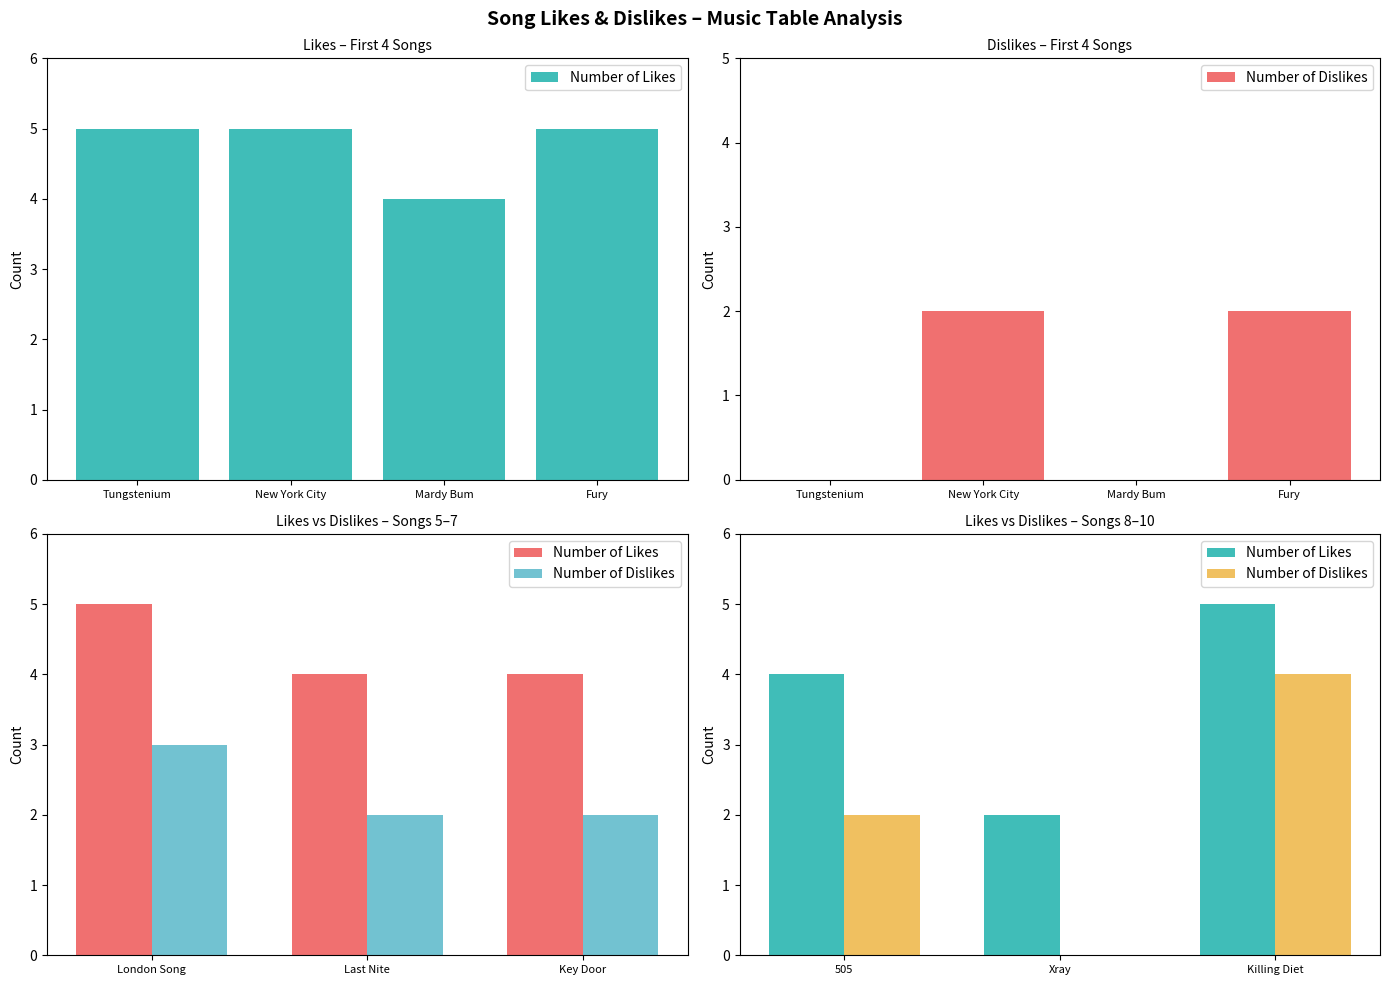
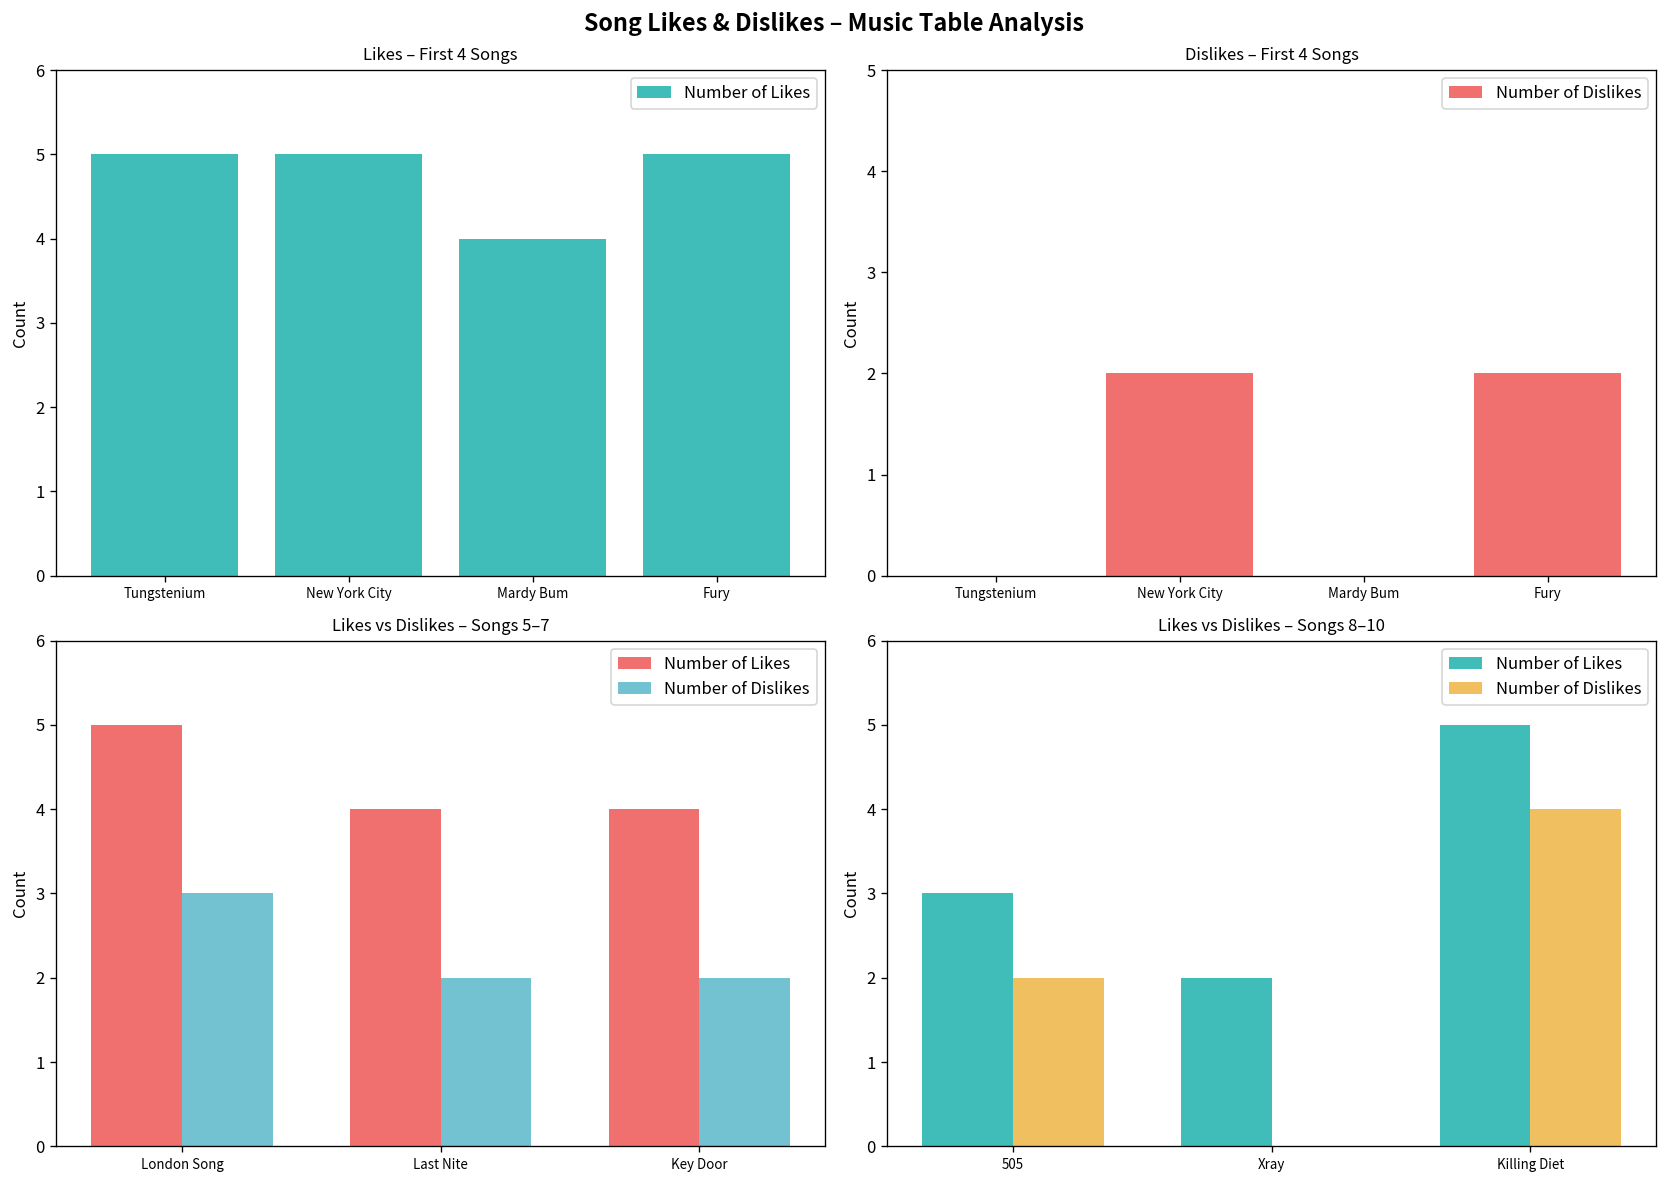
  {
    "Likes – First 4 Songs": {
      "Tungstenium": 5.0,
      "New York City": 5.0,
      "Mardy Bum": 4.0,
      "Fury": 5.0
    },
    "Dislikes – First 4 Songs": {
      "Tungstenium": 0.0,
      "New York City": 2.0,
      "Mardy Bum": 0.0,
      "Fury": 2.0
    },
    "Likes vs Dislikes – Songs 8–10": {
      "Number of Likes": {
-       "505": 4,
+       "505": 3,
        "Xray": 2,
        "Killing Diet": 5
      },
      "Number of Dislikes": {
        "505": 2,
        "Xray": 0,
        "Killing Diet": 4
      }
    }
  }
